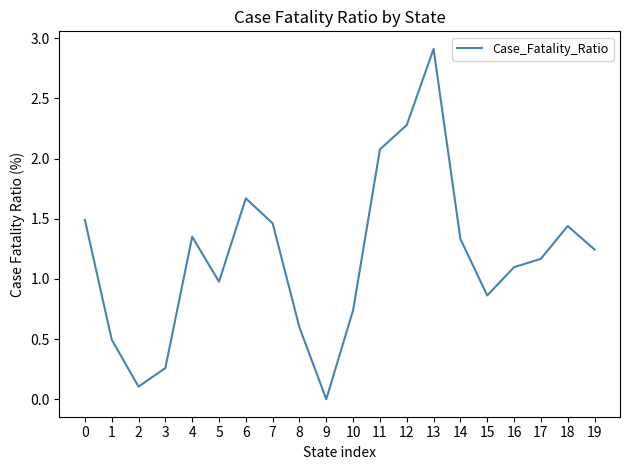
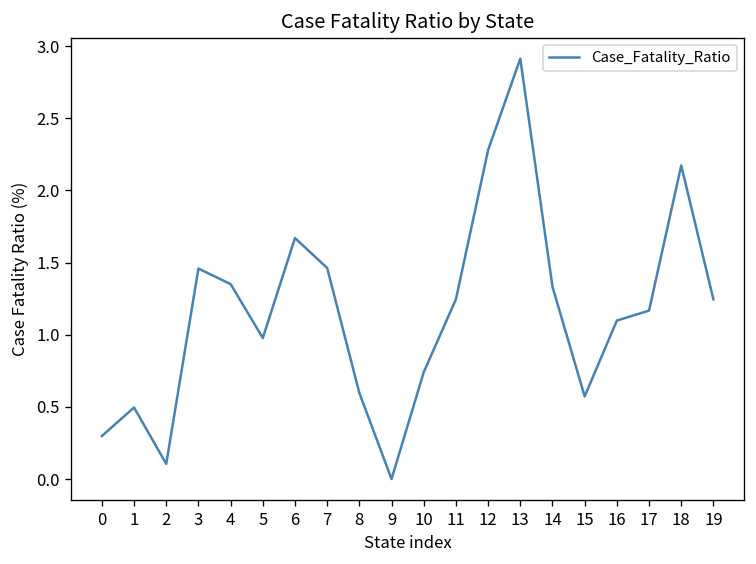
  {
-   "0": 1.49,
+   "0": 0.30,
    "1": 0.50,
    "2": 0.10,
-   "3": 0.26,
+   "3": 1.46,
    "4": 1.35,
    "5": 0.98,
    "6": 1.67,
    "7": 1.46,
    "8": 0.60,
    "9": 0.00,
    "10": 0.74,
-   "11": 2.08,
+   "11": 1.25,
    "12": 2.28,
    "13": 2.91,
    "14": 1.33,
-   "15": 0.86,
+   "15": 0.57,
    "16": 1.10,
    "17": 1.17,
-   "18": 1.44,
+   "18": 2.17,
    "19": 1.24
  }
